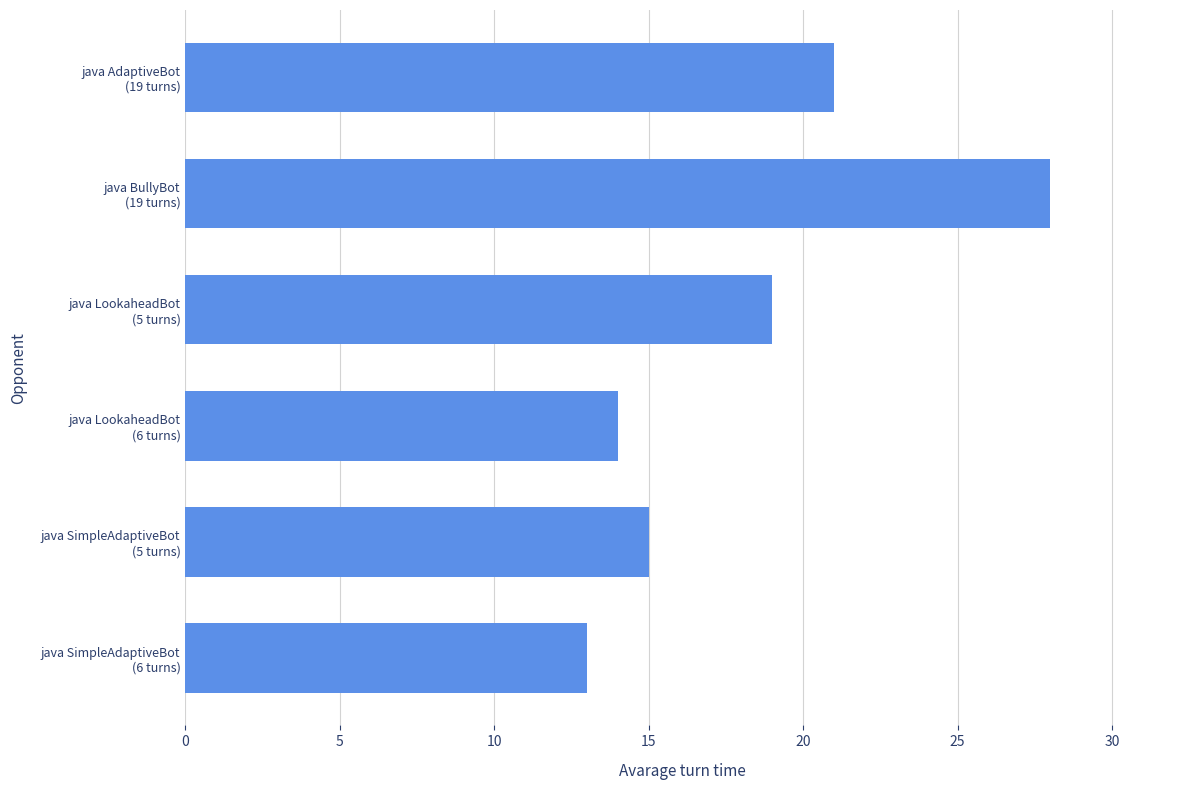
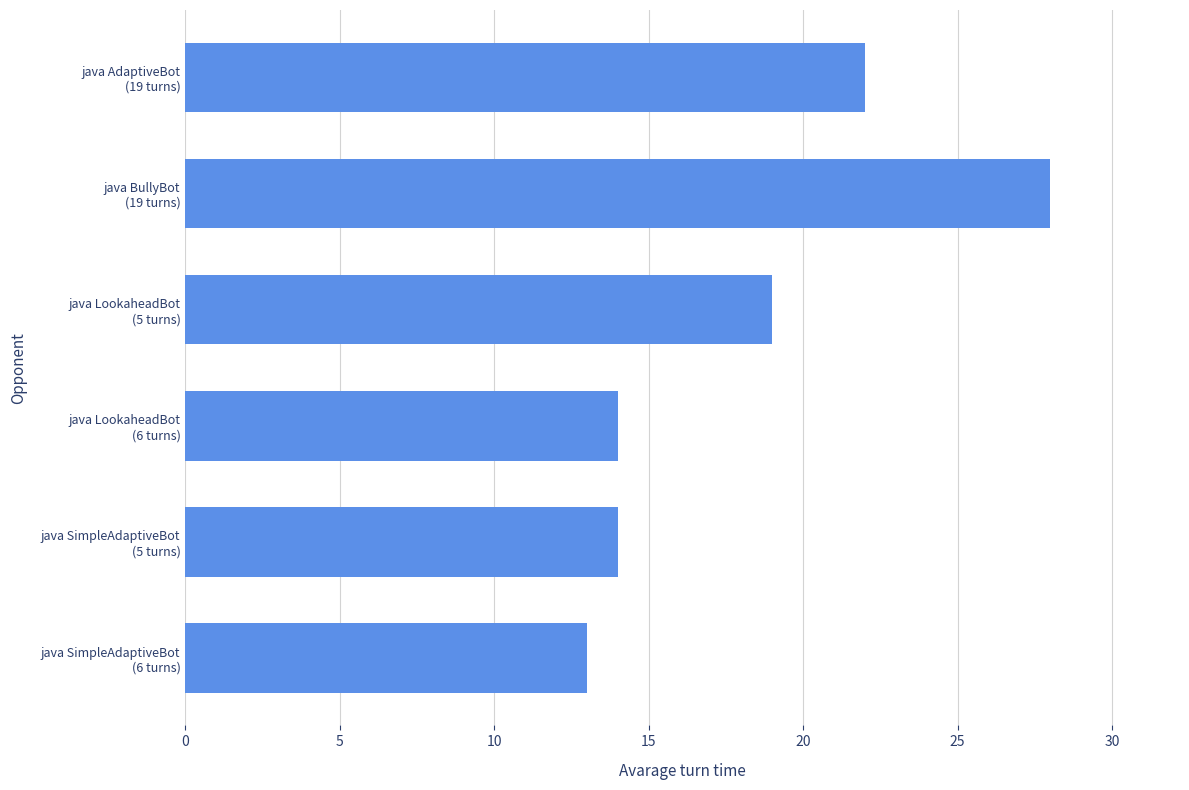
  {
-   "java AdaptiveBot (19 turns)": 21,
+   "java AdaptiveBot (19 turns)": 22,
    "java BullyBot (19 turns)": 28,
    "java LookaheadBot (5 turns)": 19,
    "java LookaheadBot (6 turns)": 14,
-   "java SimpleAdaptiveBot (5 turns)": 15,
+   "java SimpleAdaptiveBot (5 turns)": 14,
    "java SimpleAdaptiveBot (6 turns)": 13
  }
